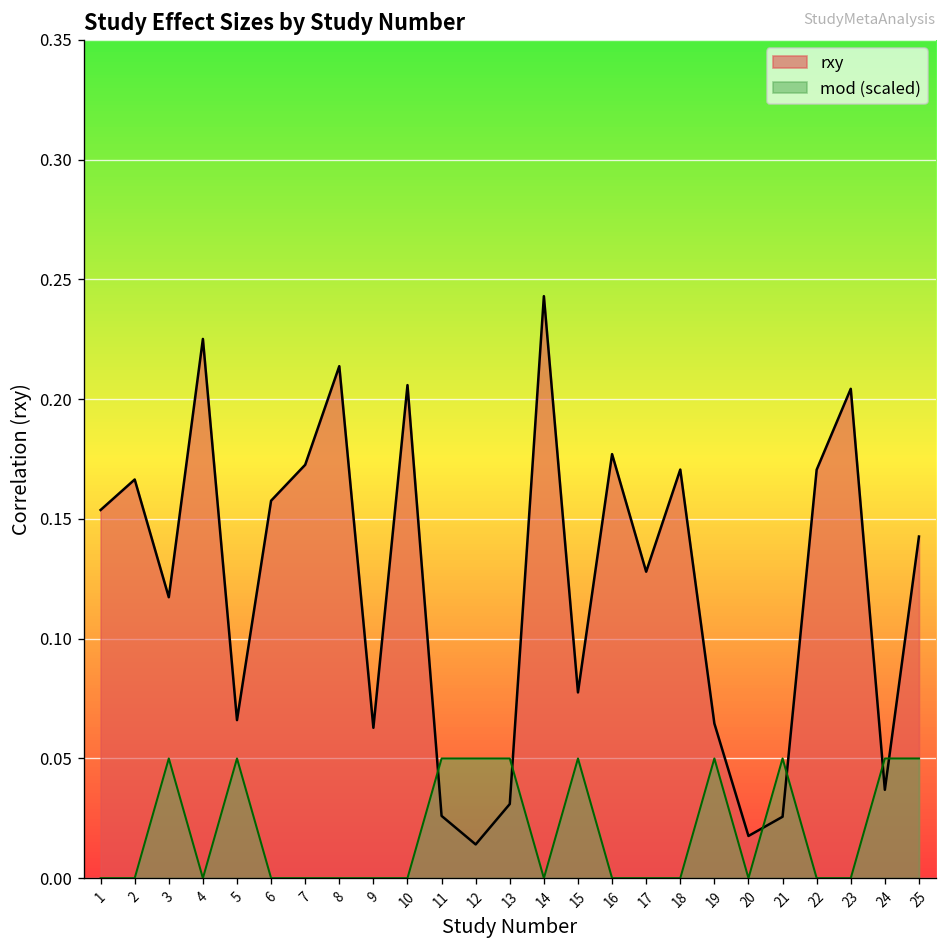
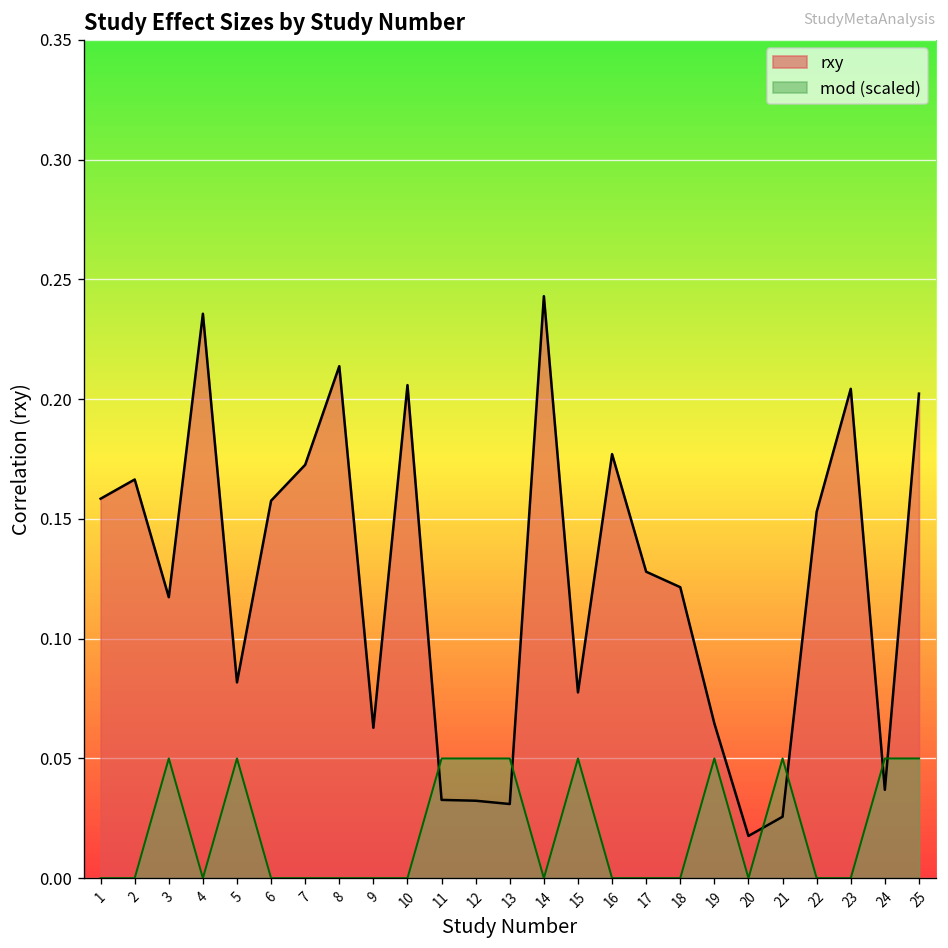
  {
    "rxy": {
-     "1": 0.154,
+     "1": 0.158,
      "2": 0.166,
      "3": 0.117,
-     "4": 0.225,
-     "5": 0.066,
+     "4": 0.236,
+     "5": 0.082,
      "6": 0.158,
      "7": 0.173,
      "8": 0.214,
      "9": 0.063,
      "10": 0.206,
-     "11": 0.026,
-     "12": 0.014,
+     "11": 0.033,
+     "12": 0.032,
      "13": 0.031,
      "14": 0.243,
      "15": 0.078,
      "16": 0.177,
      "17": 0.128,
-     "18": 0.171,
+     "18": 0.122,
      "19": 0.065,
      "20": 0.018,
      "21": 0.026,
-     "22": 0.171,
+     "22": 0.153,
      "23": 0.204,
      "24": 0.037,
-     "25": 0.143
+     "25": 0.202
    },
    "mod (scaled)": {
      "1": 0.000,
      "2": 0.000,
      "3": 0.050,
      "4": 0.000,
      "5": 0.050,
      "6": 0.000,
      "7": 0.000,
      "8": 0.000,
      "9": 0.000,
      "10": 0.000,
      "11": 0.050,
      "12": 0.050,
      "13": 0.050,
      "14": 0.000,
      "15": 0.050,
      "16": 0.000,
      "17": 0.000,
      "18": 0.000,
      "19": 0.050,
      "20": 0.000,
      "21": 0.050,
      "22": 0.000,
      "23": 0.000,
      "24": 0.050,
      "25": 0.050
    }
  }
